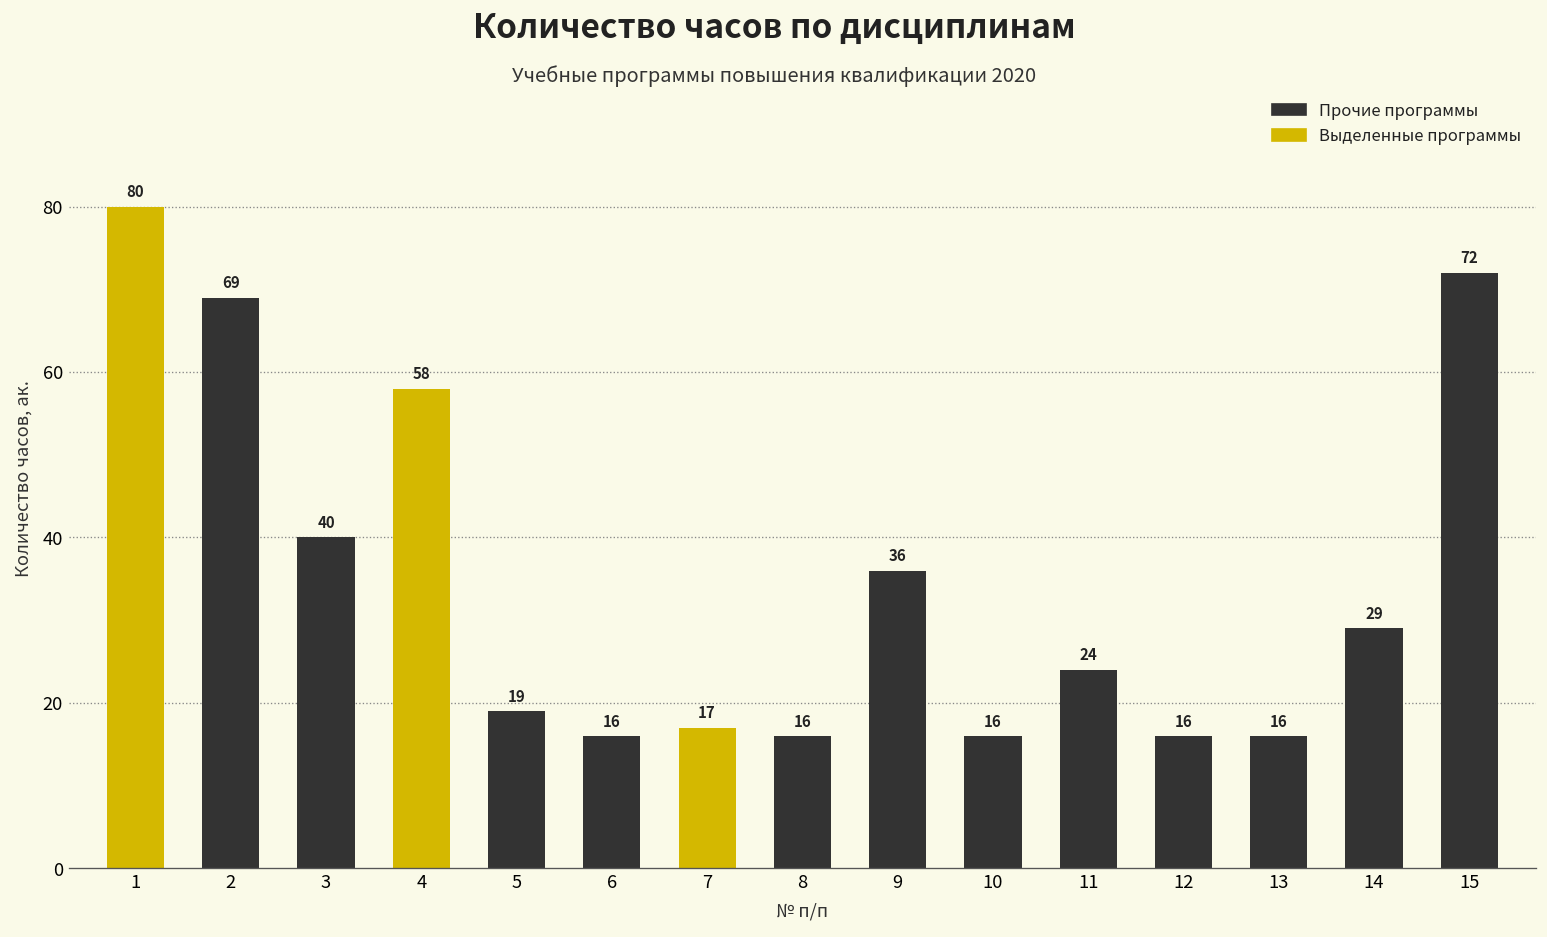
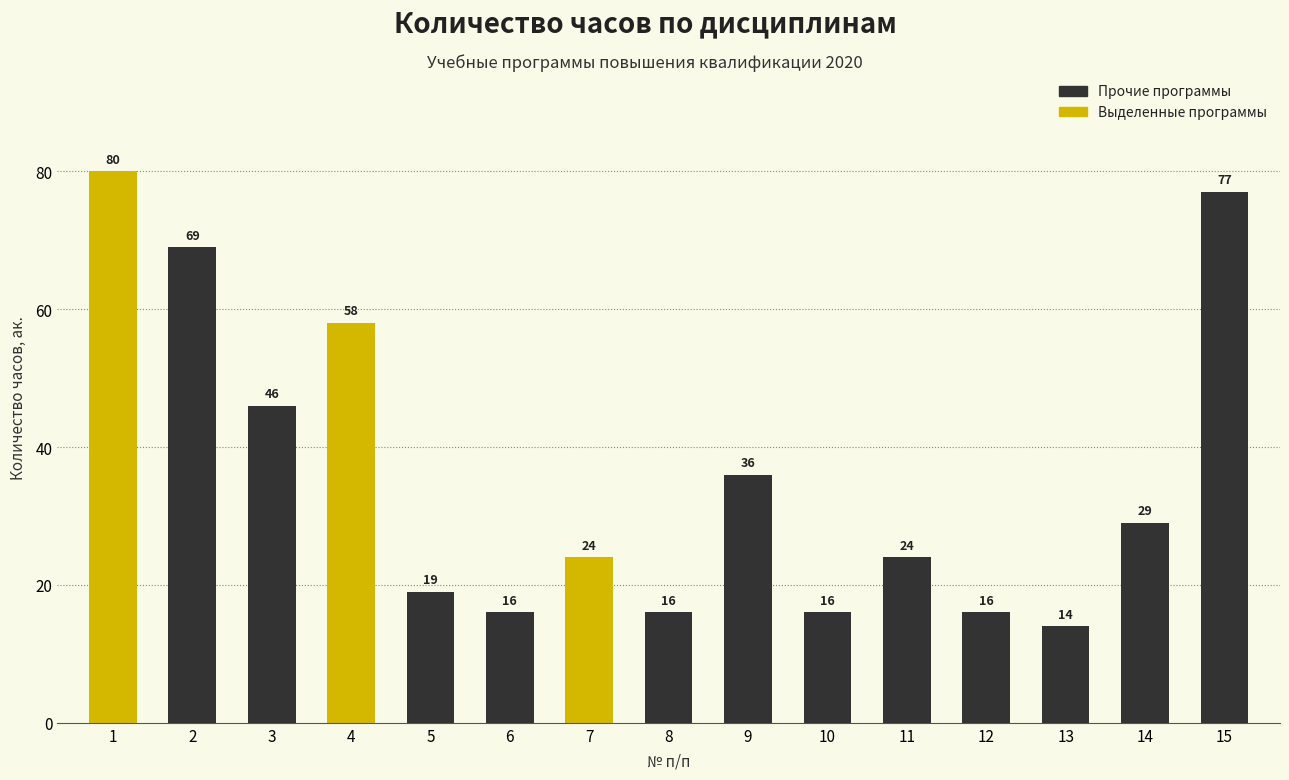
  {
    "1": 80,
    "2": 69,
-   "3": 40,
+   "3": 46,
    "4": 58,
    "5": 19,
    "6": 16,
-   "7": 17,
+   "7": 24,
    "8": 16,
    "9": 36,
    "10": 16,
    "11": 24,
    "12": 16,
-   "13": 16,
+   "13": 14,
    "14": 29,
-   "15": 72
+   "15": 77
  }
